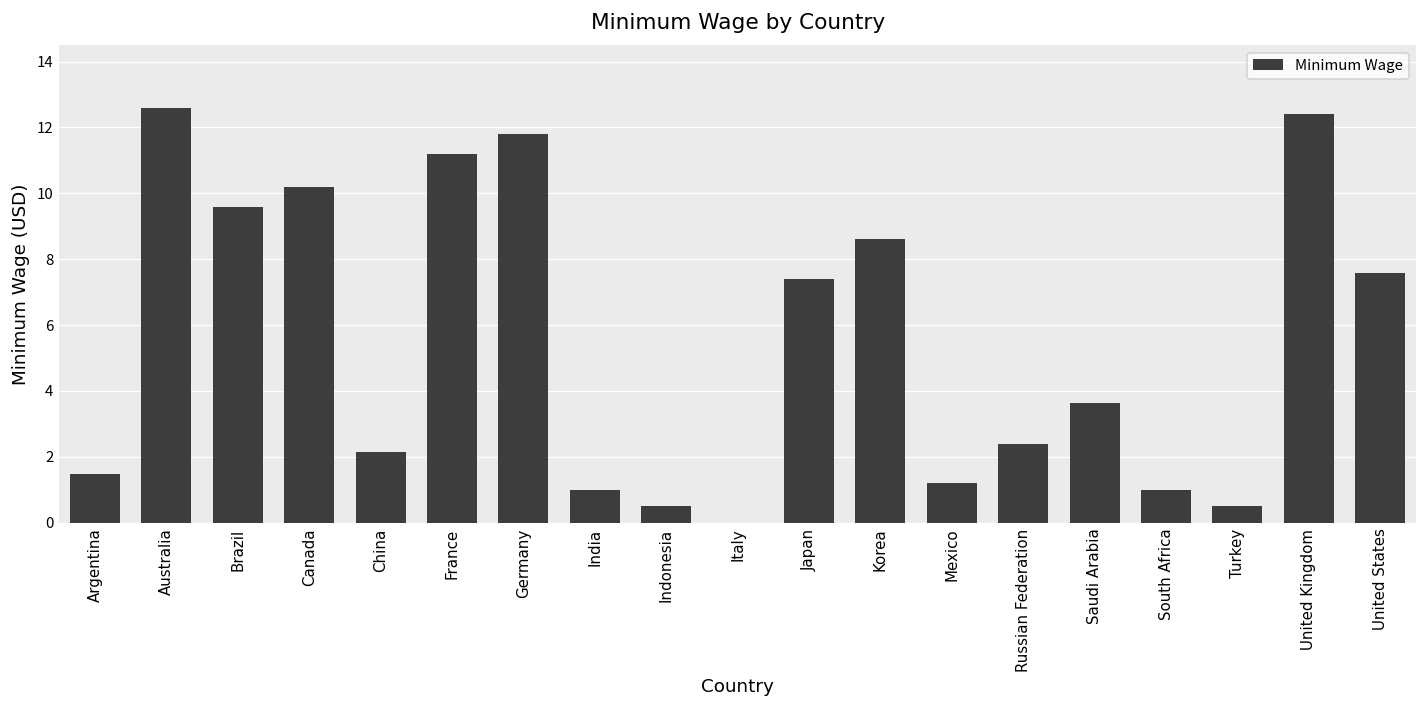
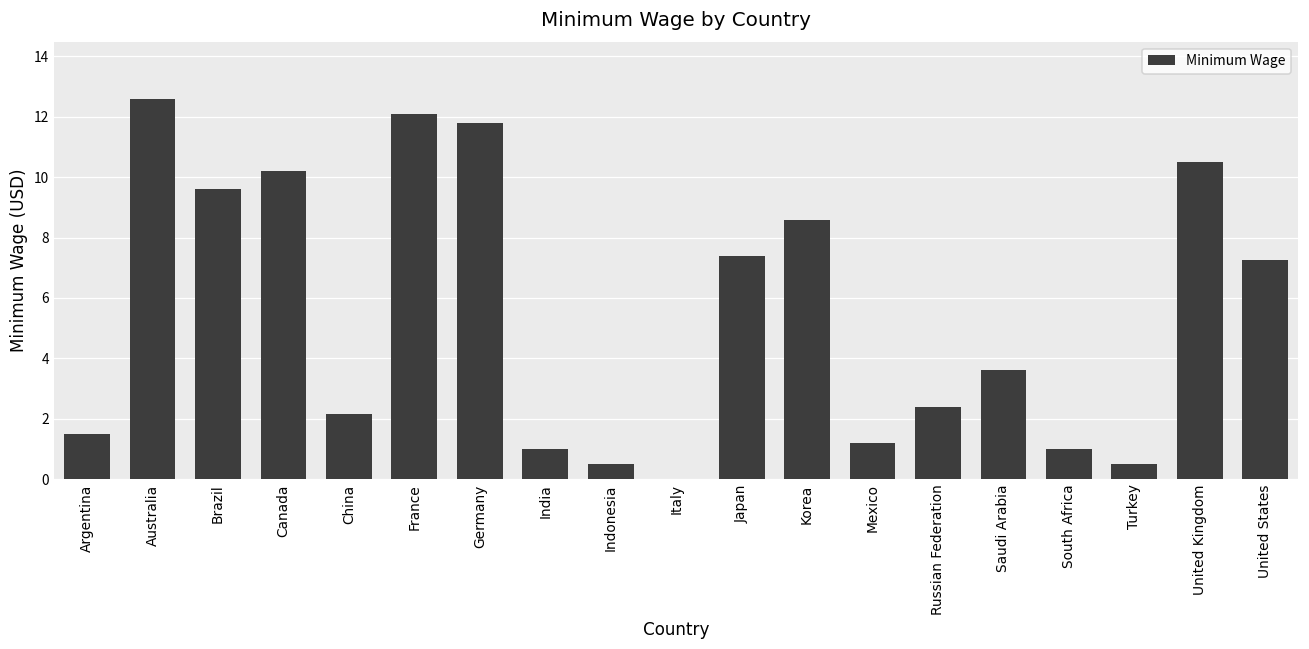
  {
    "Argentina": 1.5,
    "Australia": 12.6,
    "Brazil": 9.6,
    "Canada": 10.2,
    "China": 2.2,
-   "France": 11.2,
+   "France": 12.1,
    "Germany": 11.8,
    "India": 1.0,
    "Indonesia": 0.5,
    "Italy": 0.0,
    "Japan": 7.4,
    "Korea": 8.6,
    "Mexico": 1.2,
    "Russian Federation": 2.4,
    "Saudi Arabia": 3.6,
    "South Africa": 1.0,
    "Turkey": 0.5,
-   "United Kingdom": 12.4,
-   "United States": 7.6
+   "United Kingdom": 10.5,
+   "United States": 7.3
  }
